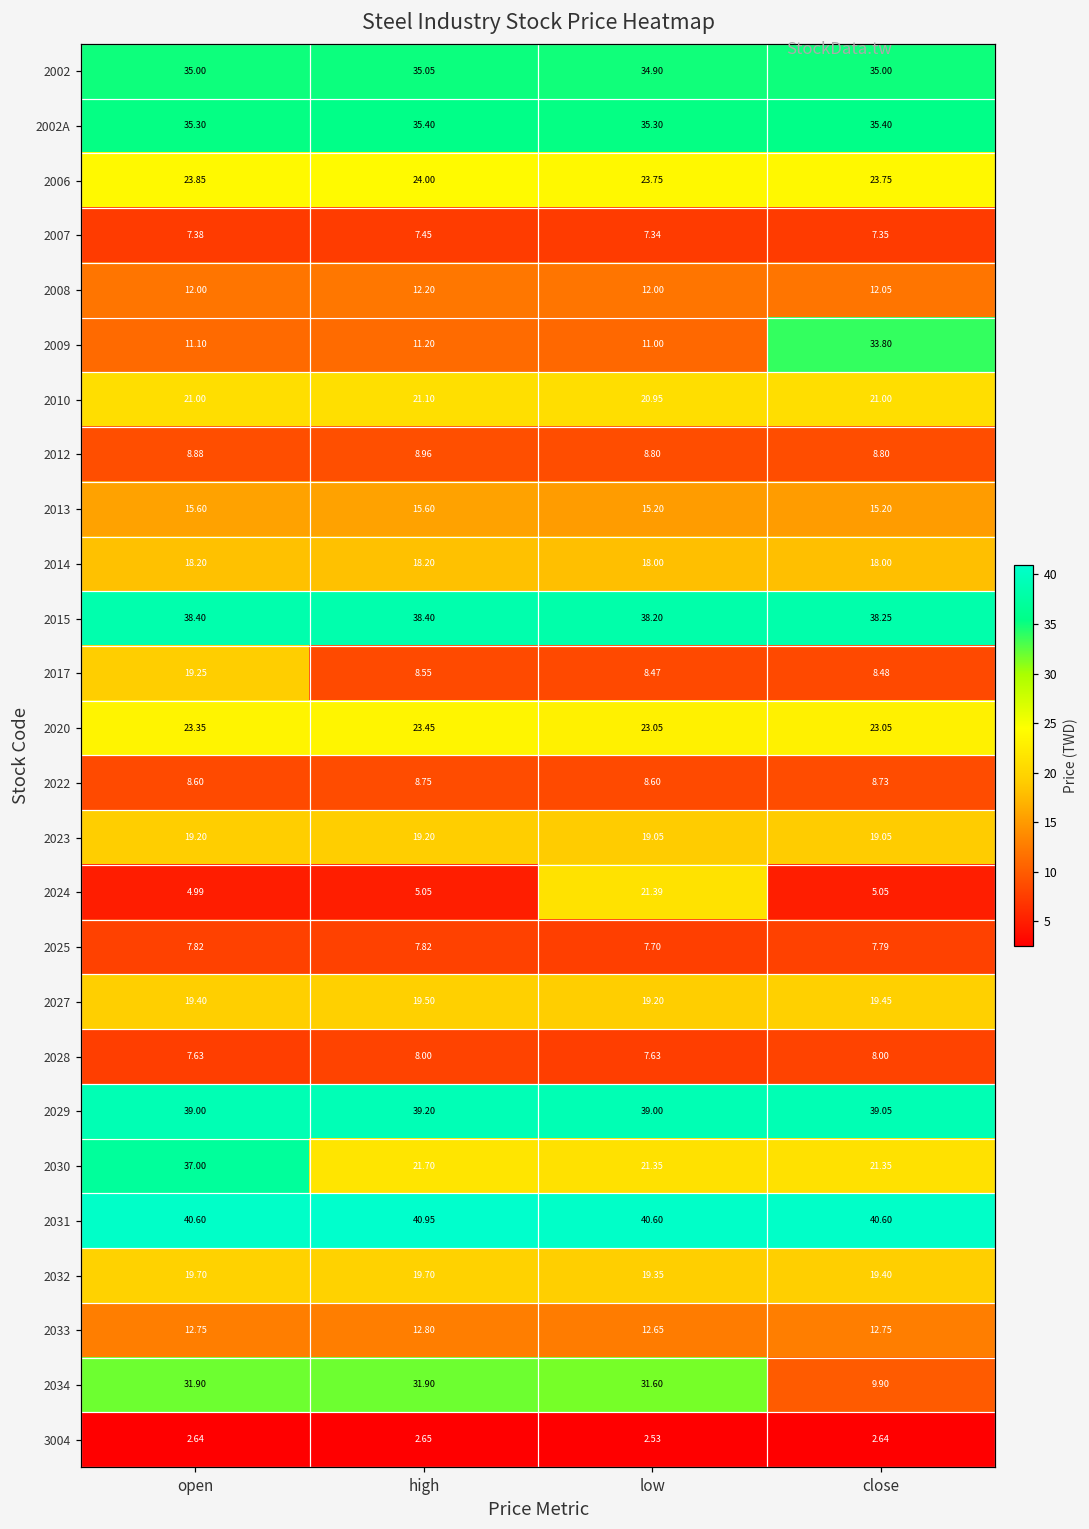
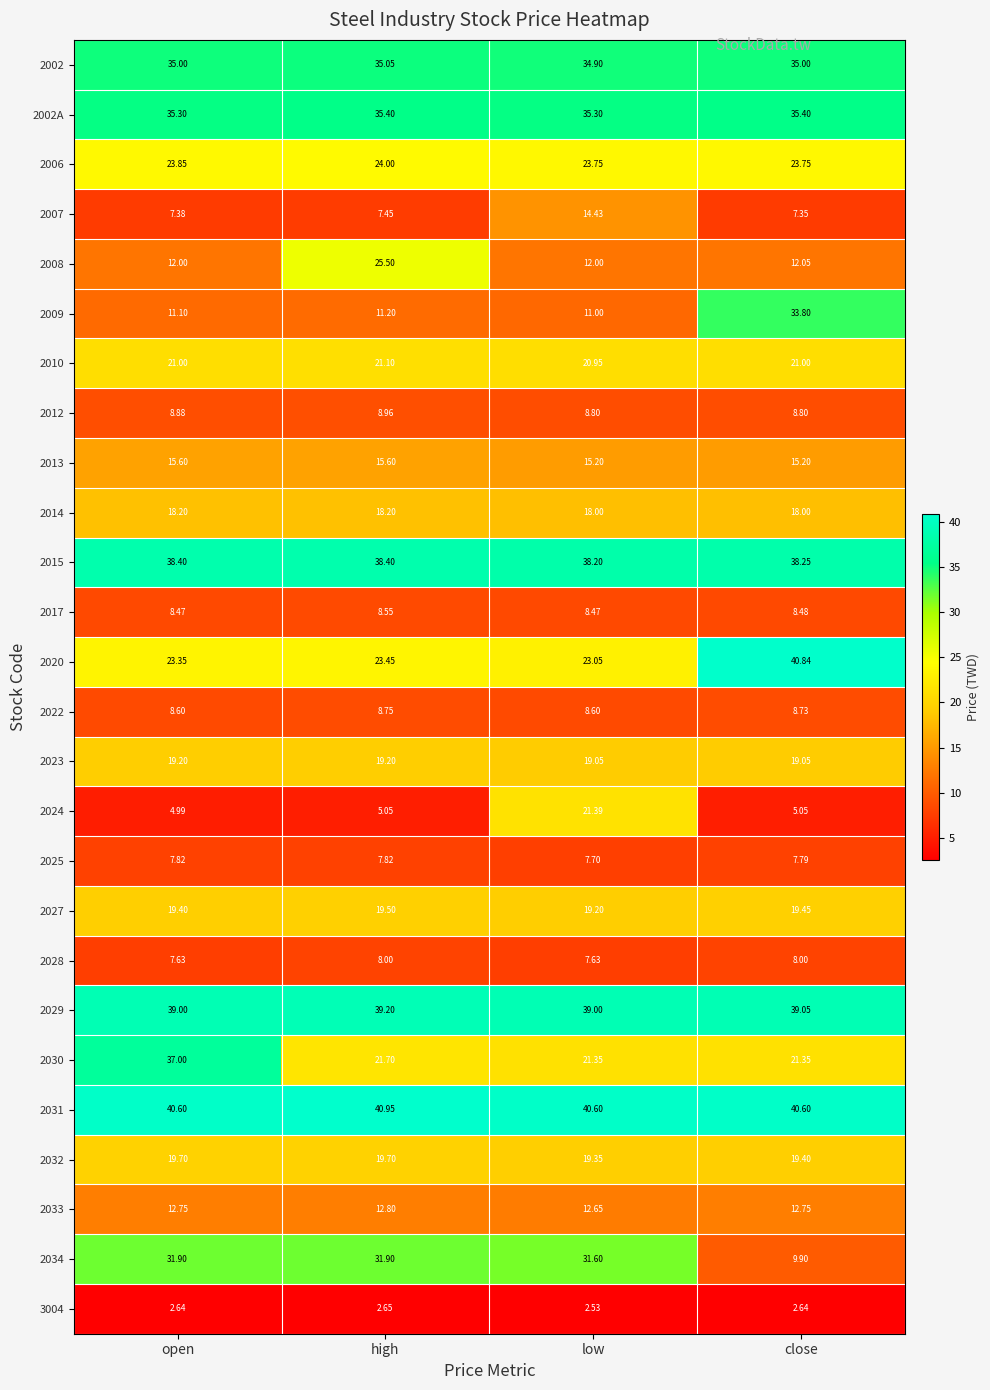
  {
    "2002": {
      "open": 35.00,
      "high": 35.05,
      "low": 34.90,
      "close": 35.00
    },
    "2002A": {
      "open": 35.30,
      "high": 35.40,
      "low": 35.30,
      "close": 35.40
    },
    "2006": {
      "open": 23.85,
      "high": 24.00,
      "low": 23.75,
      "close": 23.75
    },
    "2007": {
      "open": 7.38,
      "high": 7.45,
-     "low": 7.34,
+     "low": 14.43,
      "close": 7.35
    },
    "2008": {
      "open": 12.00,
-     "high": 12.20,
+     "high": 25.50,
      "low": 12.00,
      "close": 12.05
    },
    "2009": {
      "open": 11.10,
      "high": 11.20,
      "low": 11.00,
      "close": 33.80
    },
    "2010": {
      "open": 21.00,
      "high": 21.10,
      "low": 20.95,
      "close": 21.00
    },
    "2012": {
      "open": 8.88,
      "high": 8.96,
      "low": 8.80,
      "close": 8.80
    },
    "2013": {
      "open": 15.60,
      "high": 15.60,
      "low": 15.20,
      "close": 15.20
    },
    "2014": {
      "open": 18.20,
      "high": 18.20,
      "low": 18.00,
      "close": 18.00
    },
    "2015": {
      "open": 38.40,
      "high": 38.40,
      "low": 38.20,
      "close": 38.25
    },
    "2017": {
-     "open": 19.25,
+     "open": 8.47,
      "high": 8.55,
      "low": 8.47,
      "close": 8.48
    },
    "2020": {
      "open": 23.35,
      "high": 23.45,
      "low": 23.05,
-     "close": 23.05
+     "close": 40.84
    },
    "2022": {
      "open": 8.60,
      "high": 8.75,
      "low": 8.60,
      "close": 8.73
    },
    "2023": {
      "open": 19.20,
      "high": 19.20,
      "low": 19.05,
      "close": 19.05
    },
    "2024": {
      "open": 4.99,
      "high": 5.05,
      "low": 21.39,
      "close": 5.05
    },
    "2025": {
      "open": 7.82,
      "high": 7.82,
      "low": 7.70,
      "close": 7.79
    },
    "2027": {
      "open": 19.40,
      "high": 19.50,
      "low": 19.20,
      "close": 19.45
    },
    "2028": {
      "open": 7.63,
      "high": 8.00,
      "low": 7.63,
      "close": 8.00
    },
    "2029": {
      "open": 39.00,
      "high": 39.20,
      "low": 39.00,
      "close": 39.05
    },
    "2030": {
      "open": 37.00,
      "high": 21.70,
      "low": 21.35,
      "close": 21.35
    },
    "2031": {
      "open": 40.60,
      "high": 40.95,
      "low": 40.60,
      "close": 40.60
    },
    "2032": {
      "open": 19.70,
      "high": 19.70,
      "low": 19.35,
      "close": 19.40
    },
    "2033": {
      "open": 12.75,
      "high": 12.80,
      "low": 12.65,
      "close": 12.75
    },
    "2034": {
      "open": 31.90,
      "high": 31.90,
      "low": 31.60,
      "close": 9.90
    },
    "3004": {
      "open": 2.64,
      "high": 2.65,
      "low": 2.53,
      "close": 2.64
    }
  }
